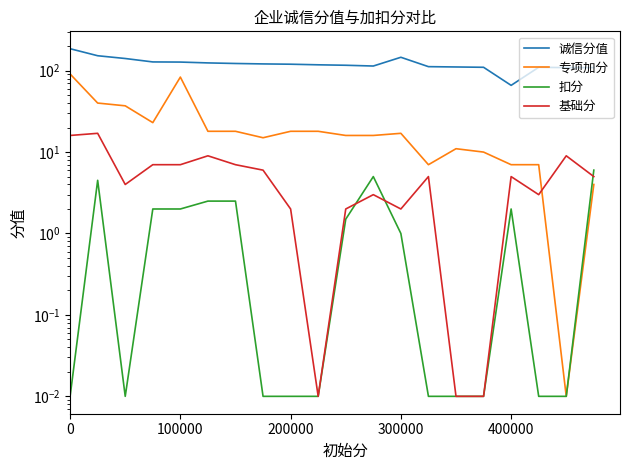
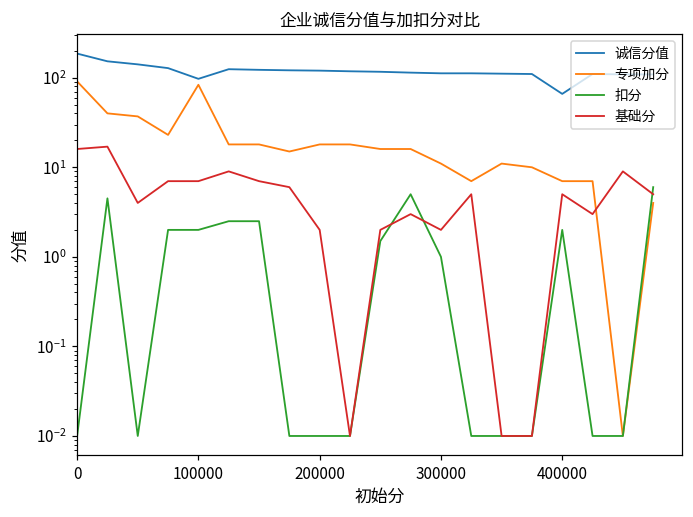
  {
    "诚信分值": {
      "0": 190,
-     "100000": 130,
+     "100000": 100,
      "200000": 120,
-     "300000": 150,
+     "300000": 110,
      "400000": 70
    },
    "专项加分": {
      "0": 90,
      "100000": 80,
      "200000": 18,
-     "300000": 17,
+     "300000": 11,
      "400000": 7
    },
    "扣分": {
      "0": 0.010,
      "100000": 2,
      "200000": 0.010,
      "300000": 1,
      "400000": 2
    },
    "基础分": {
      "0": 16,
      "100000": 7,
      "200000": 2,
      "300000": 2,
      "400000": 5
    }
  }
